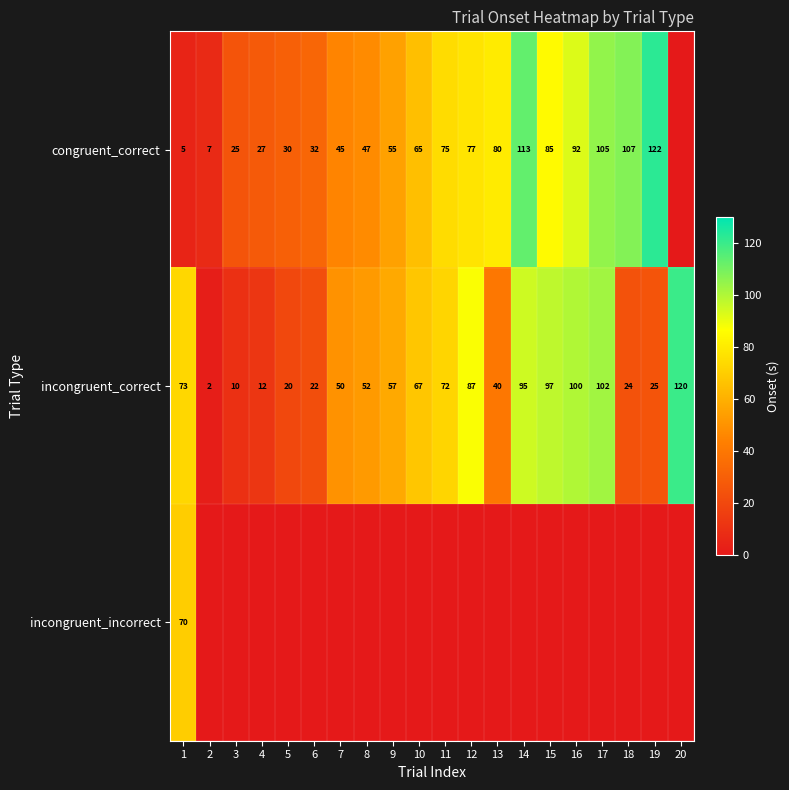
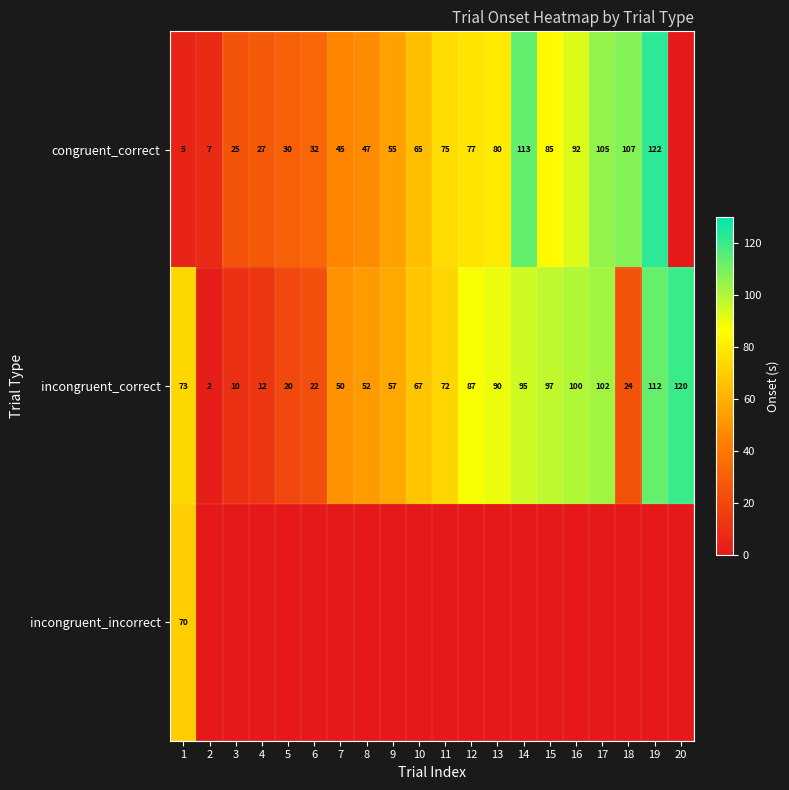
  {
    "congruent_correct": {
      "1": 5,
      "2": 7,
      "3": 25,
      "4": 27,
      "5": 30,
      "6": 32,
      "7": 45,
      "8": 47,
      "9": 55,
      "10": 65,
      "11": 75,
      "12": 77,
      "13": 80,
      "14": 113,
      "15": 85,
      "16": 92,
      "17": 105,
      "18": 107,
      "19": 122
    },
    "incongruent_correct": {
      "1": 73,
      "2": 2,
      "3": 10,
      "4": 12,
      "5": 20,
      "6": 22,
      "7": 50,
      "8": 52,
      "9": 57,
      "10": 67,
      "11": 72,
      "12": 87,
-     "13": 40,
+     "13": 90,
      "14": 95,
      "15": 97,
      "16": 100,
      "17": 102,
      "18": 24,
-     "19": 25,
+     "19": 112,
      "20": 120
    },
    "incongruent_incorrect": {
      "1": 70
    }
  }
